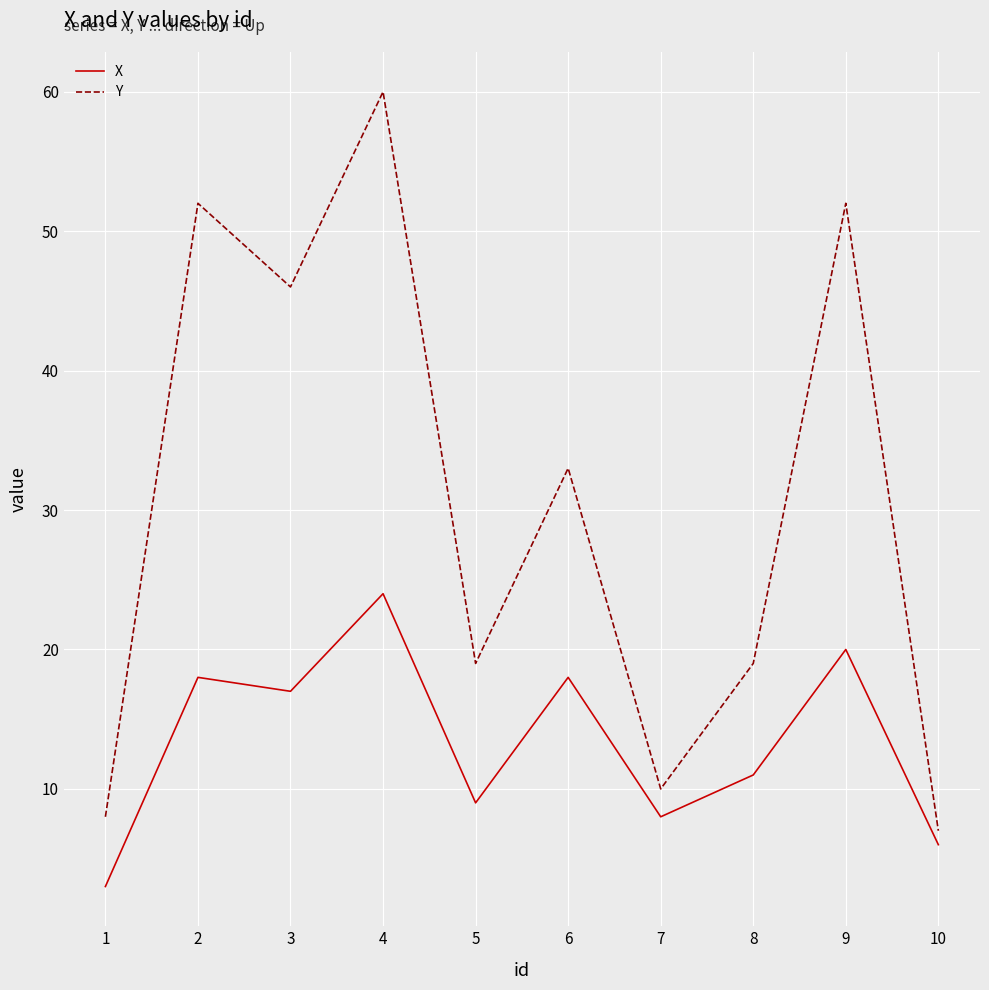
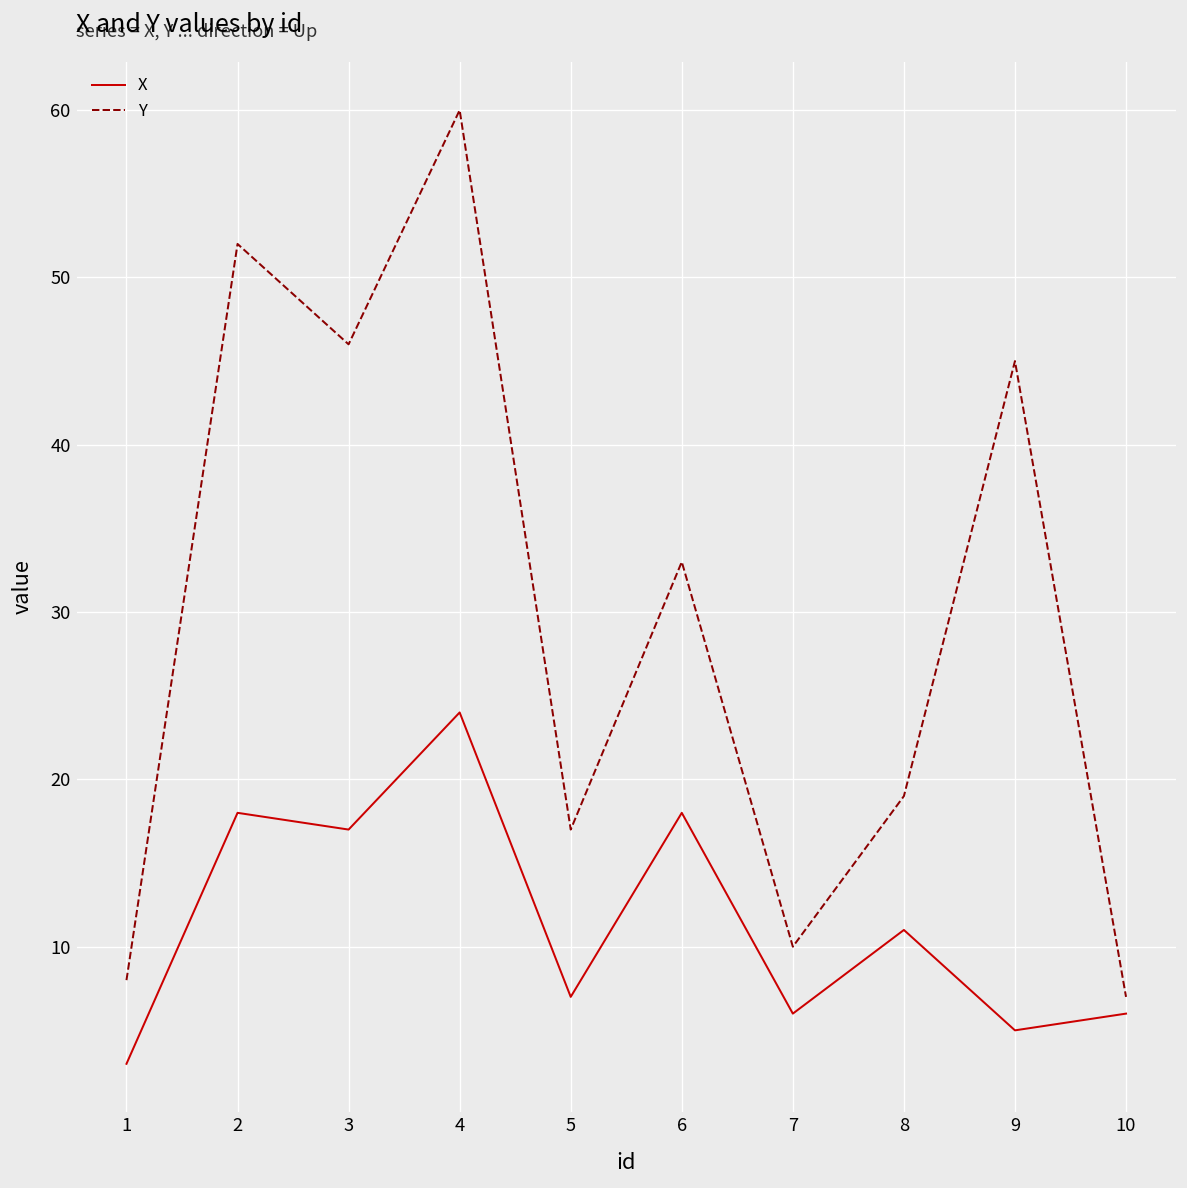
  {
    "X": {
      "1": 3,
      "2": 18,
      "3": 17,
      "4": 24,
-     "5": 9,
+     "5": 7,
      "6": 18,
-     "7": 8,
+     "7": 6,
      "8": 11,
-     "9": 20,
+     "9": 5,
      "10": 6
    },
    "Y": {
      "1": 8,
      "2": 52,
      "3": 46,
      "4": 60,
-     "5": 19,
+     "5": 17,
      "6": 33,
      "7": 10,
      "8": 19,
-     "9": 52,
+     "9": 45,
      "10": 7
    }
  }
